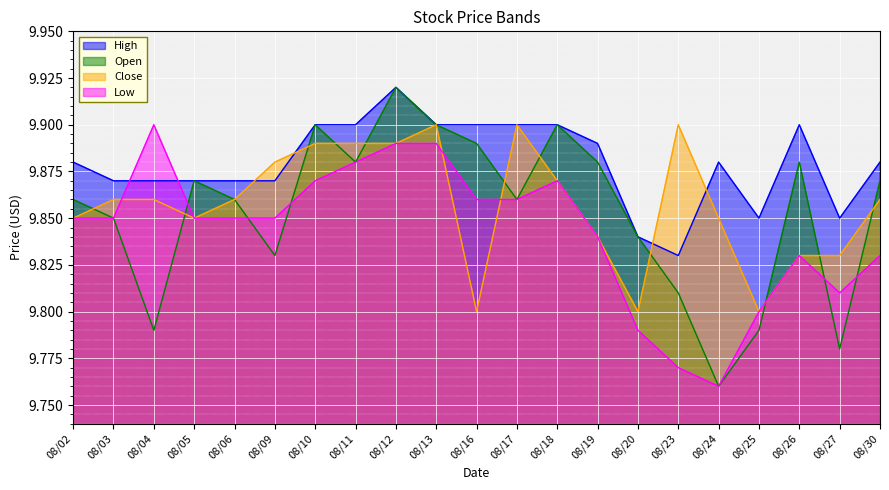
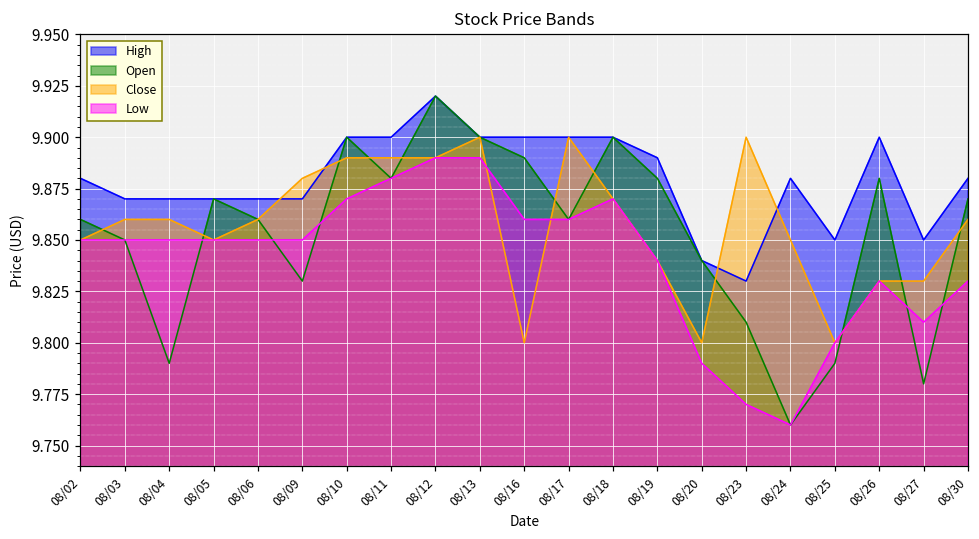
  {
    "High": {
      "08/02": 9.88,
      "08/03": 9.87,
      "08/04": 9.87,
      "08/06": 9.87,
      "08/09": 9.87,
      "08/11": 9.90,
      "08/16": 9.90,
      "08/19": 9.89,
      "08/23": 9.83,
      "08/24": 9.88,
      "08/25": 9.85,
      "08/26": 9.90,
      "08/27": 9.85,
      "08/30": 9.88
    },
    "Open": {
      "08/02": 9.86,
      "08/04": 9.79,
      "08/09": 9.83,
      "08/16": 9.89,
      "08/19": 9.88,
      "08/23": 9.81,
      "08/25": 9.79,
      "08/26": 9.88,
      "08/27": 9.78,
      "08/30": 9.87
    },
    "Close": {
      "08/03": 9.86,
      "08/04": 9.86,
      "08/09": 9.88,
      "08/10": 9.89,
      "08/11": 9.89,
      "08/16": 9.80,
      "08/20": 9.80,
      "08/23": 9.90,
      "08/24": 9.85,
      "08/27": 9.83,
      "08/30": 9.86
    },
    "Low": {
-     "08/04": 9.90,
+     "08/04": 9.85,
      "08/06": 9.85,
      "08/09": 9.85,
      "08/10": 9.87,
      "08/13": 9.89,
      "08/16": 9.86,
      "08/20": 9.79,
      "08/23": 9.77,
      "08/27": 9.81,
      "08/30": 9.83
    }
  }
